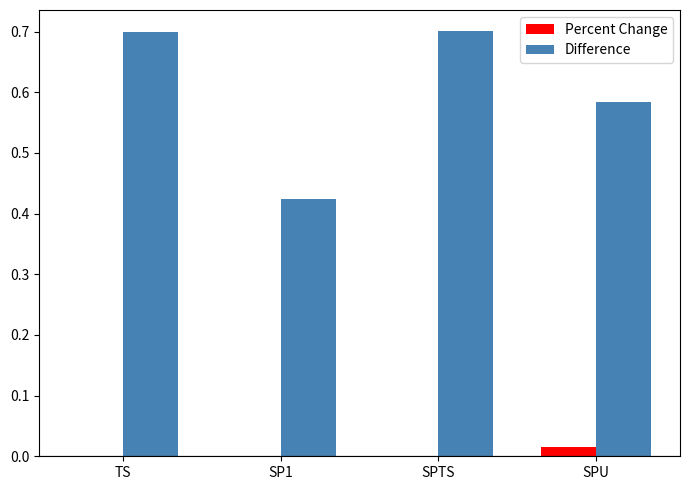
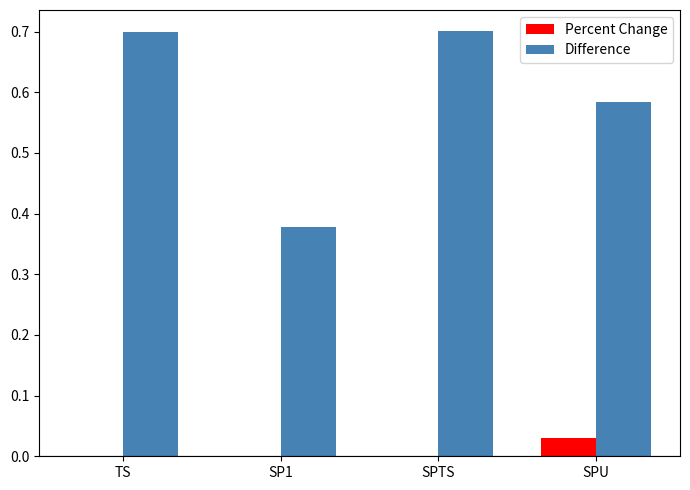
  {
    "Percent Change": {
      "TS": 0.00,
      "SP1": 0.00,
      "SPTS": 0.00,
-     "SPU": 0.02
+     "SPU": 0.03
    },
    "Difference": {
      "TS": 0.70,
-     "SP1": 0.42,
+     "SP1": 0.38,
      "SPTS": 0.70,
      "SPU": 0.58
    }
  }
